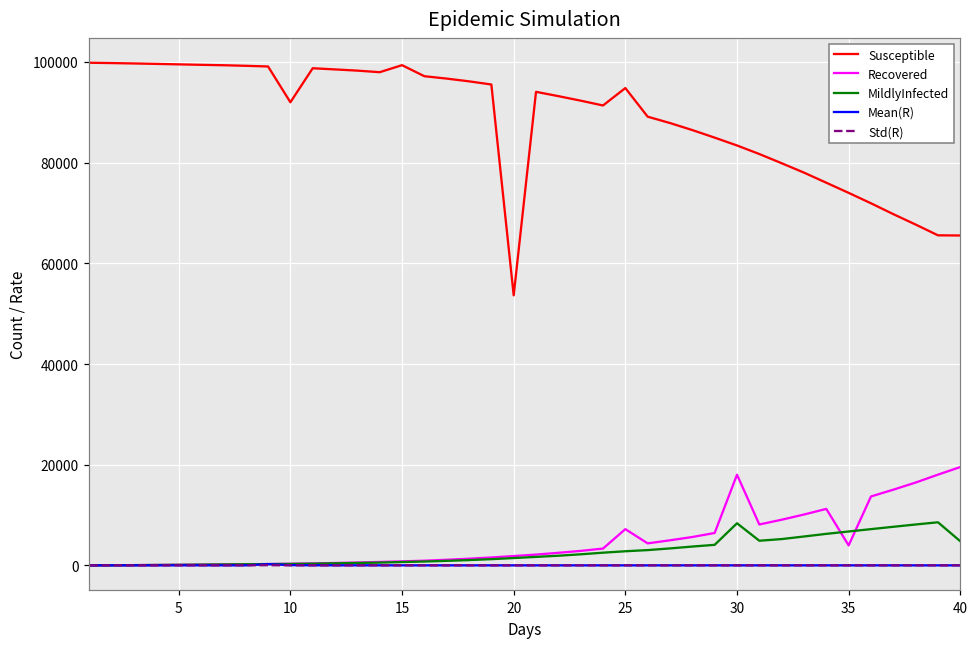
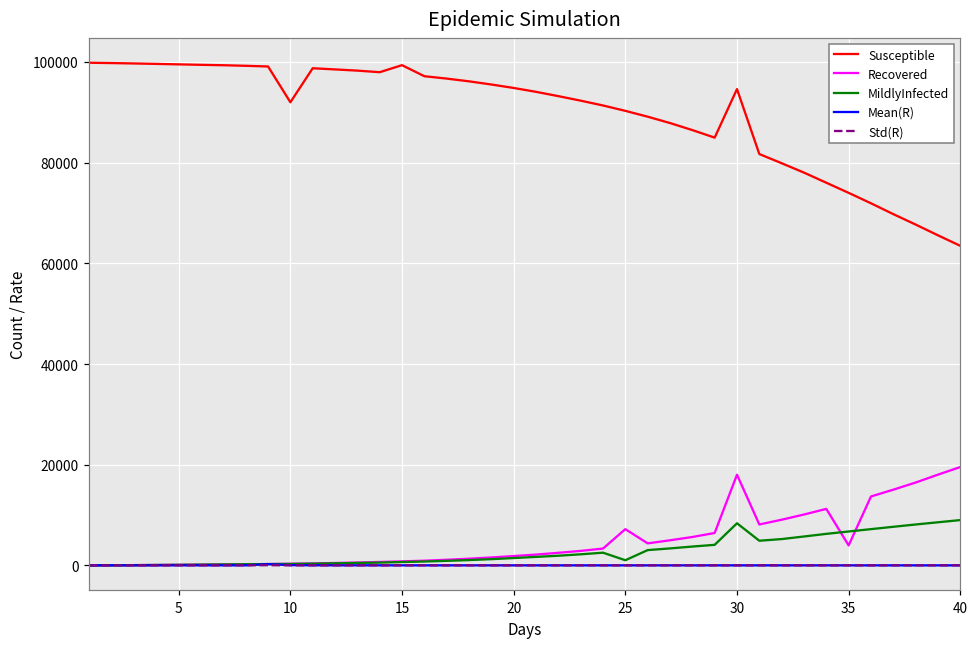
  {
    "Susceptible": {
      "5": 100000,
      "10": 92000,
      "15": 99000,
-     "20": 54000,
-     "25": 95000,
-     "30": 83000,
+     "20": 95000,
+     "25": 90000,
+     "30": 95000,
      "35": 74000,
-     "40": 66000
+     "40": 63000
    },
    "Recovered": {
      "25": 7000,
      "30": 18000,
      "35": 4000,
      "40": 20000
    },
    "MildlyInfected": {
-     "25": 3000,
+     "25": 1000,
      "30": 8000,
      "35": 7000,
-     "40": 5000
+     "40": 9000
    }
  }
